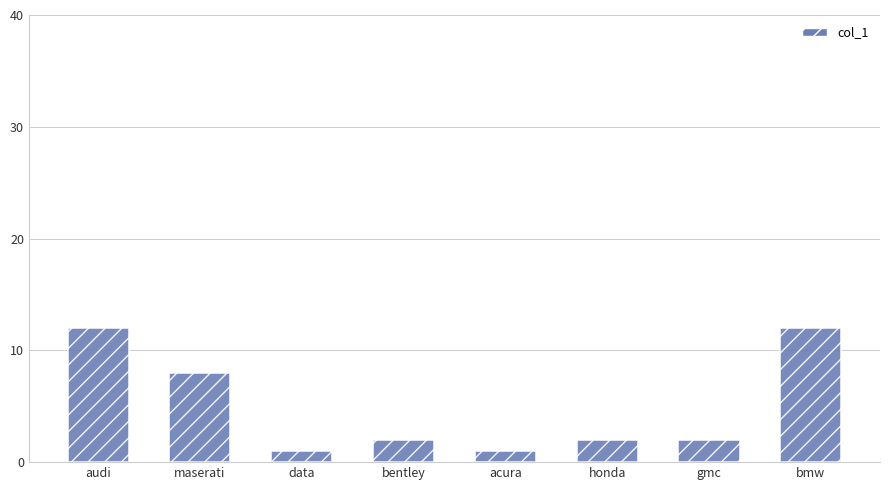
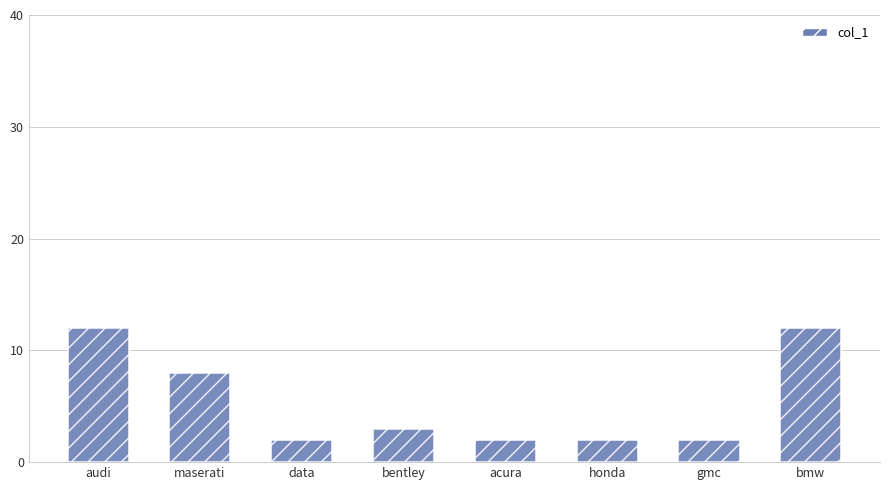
  {
    "audi": 12,
    "maserati": 8,
-   "data": 1,
-   "bentley": 2,
-   "acura": 1,
+   "data": 2,
+   "bentley": 3,
+   "acura": 2,
    "honda": 2,
    "gmc": 2,
    "bmw": 12
  }
